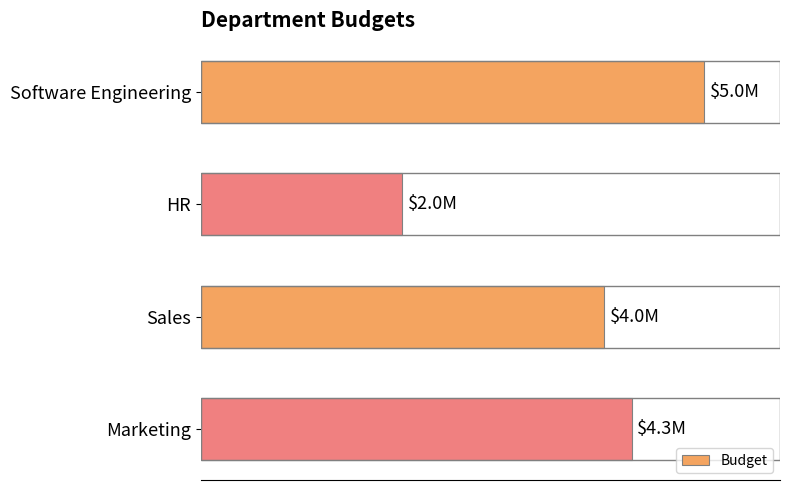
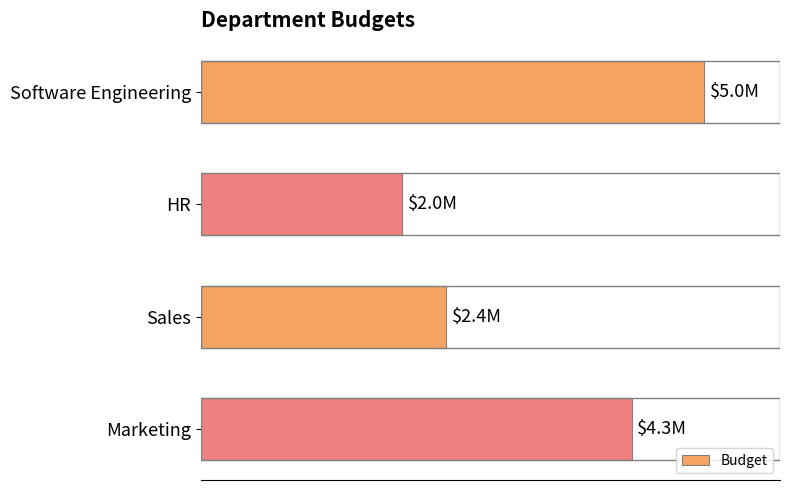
  {
    "Software Engineering": "$5.0M",
    "HR": "$2.0M",
-   "Sales": "$4.0M",
+   "Sales": "$2.4M",
    "Marketing": "$4.3M"
  }
